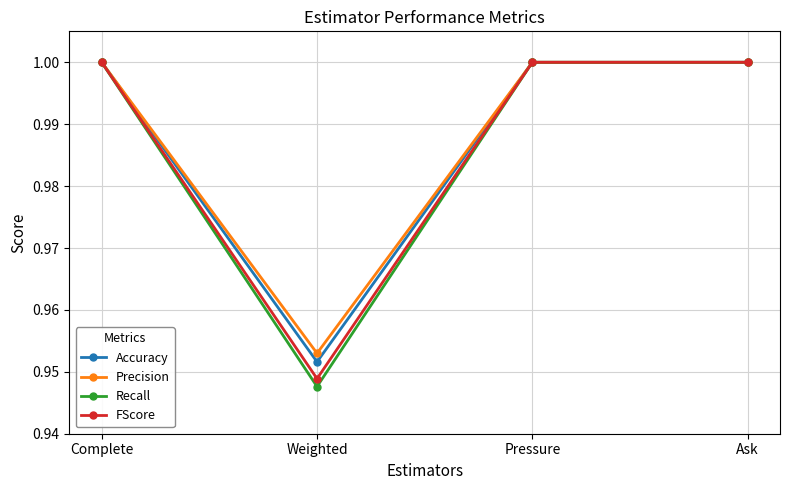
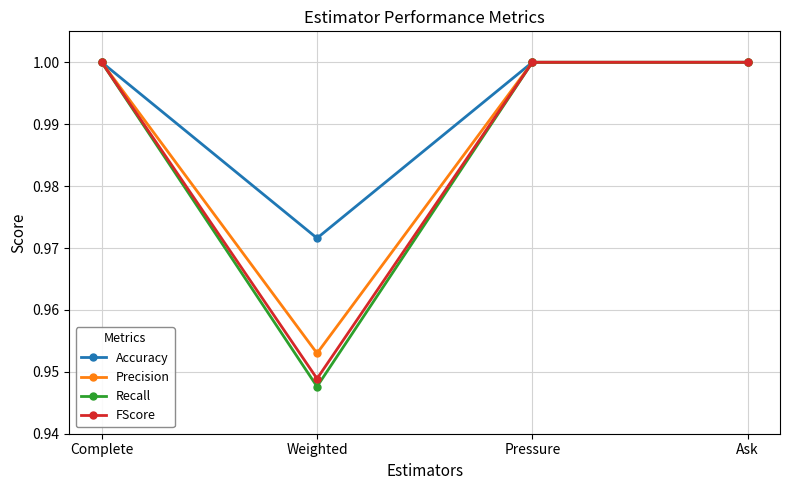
  {
    "Accuracy": {
-     "Weighted": 0.952
+     "Weighted": 0.972
    },
    "Precision": {
      "Weighted": 0.953
    },
    "Recall": {
      "Weighted": 0.948
    },
    "FScore": {
      "Weighted": 0.949
    }
  }
